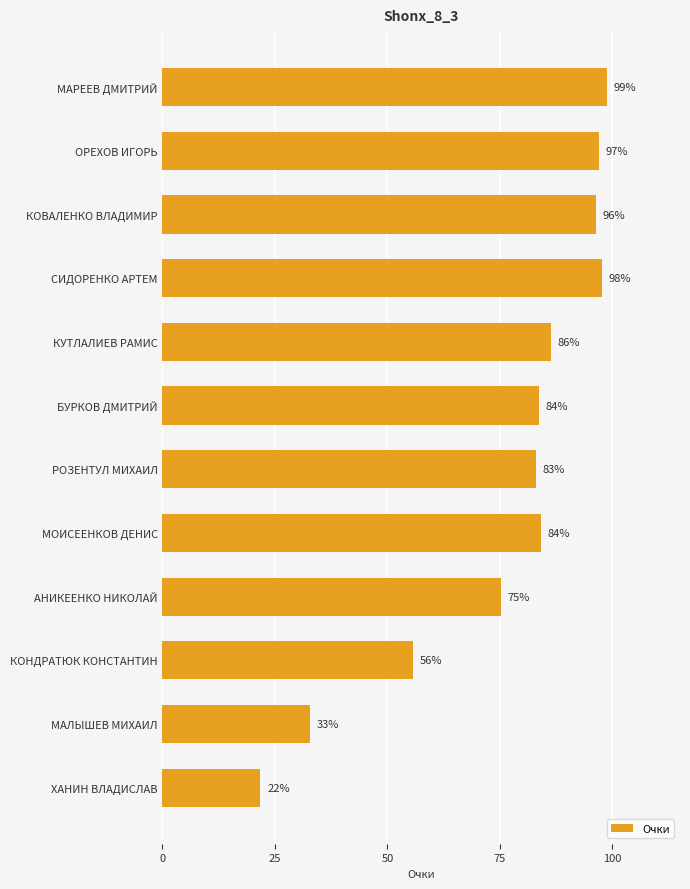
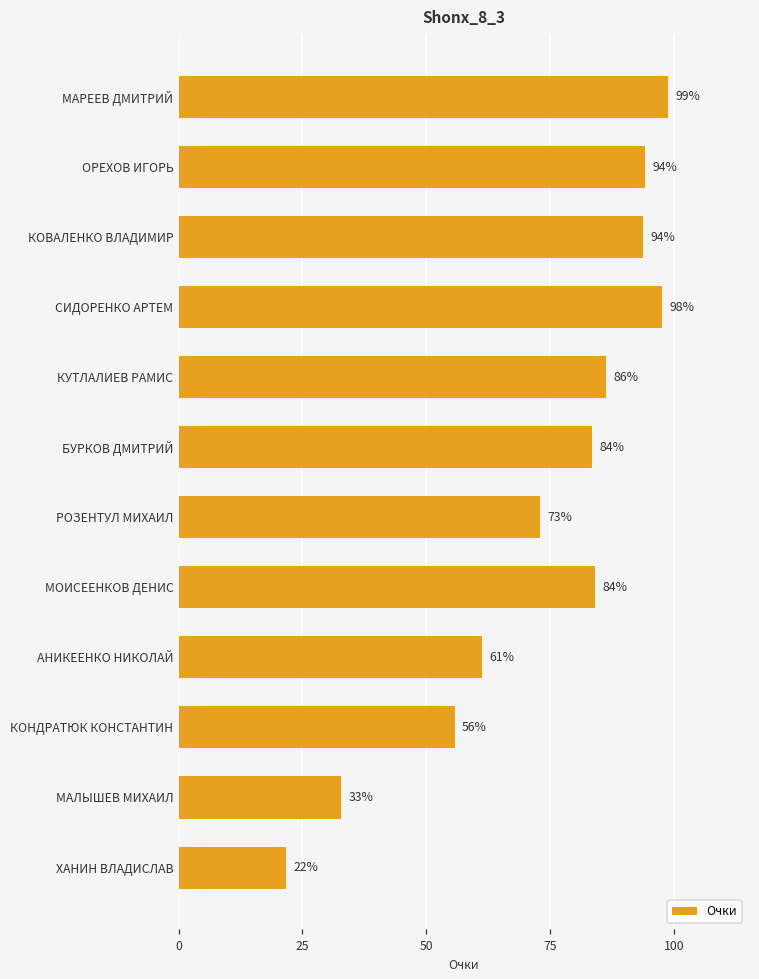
  {
    "МАРЕЕВ ДМИТРИЙ": "99%",
-   "ОРЕХОВ ИГОРЬ": "97%",
-   "КОВАЛЕНКО ВЛАДИМИР": "96%",
+   "ОРЕХОВ ИГОРЬ": "94%",
+   "КОВАЛЕНКО ВЛАДИМИР": "94%",
    "СИДОРЕНКО АРТЕМ": "98%",
    "КУТЛАЛИЕВ РАМИС": "86%",
    "БУРКОВ ДМИТРИЙ": "84%",
-   "РОЗЕНТУЛ МИХАИЛ": "83%",
+   "РОЗЕНТУЛ МИХАИЛ": "73%",
    "МОИСЕЕНКОВ ДЕНИС": "84%",
-   "АНИКЕЕНКО НИКОЛАЙ": "75%",
+   "АНИКЕЕНКО НИКОЛАЙ": "61%",
    "КОНДРАТЮК КОНСТАНТИН": "56%",
    "МАЛЫШЕВ МИХАИЛ": "33%",
    "ХАНИН ВЛАДИСЛАВ": "22%"
  }
